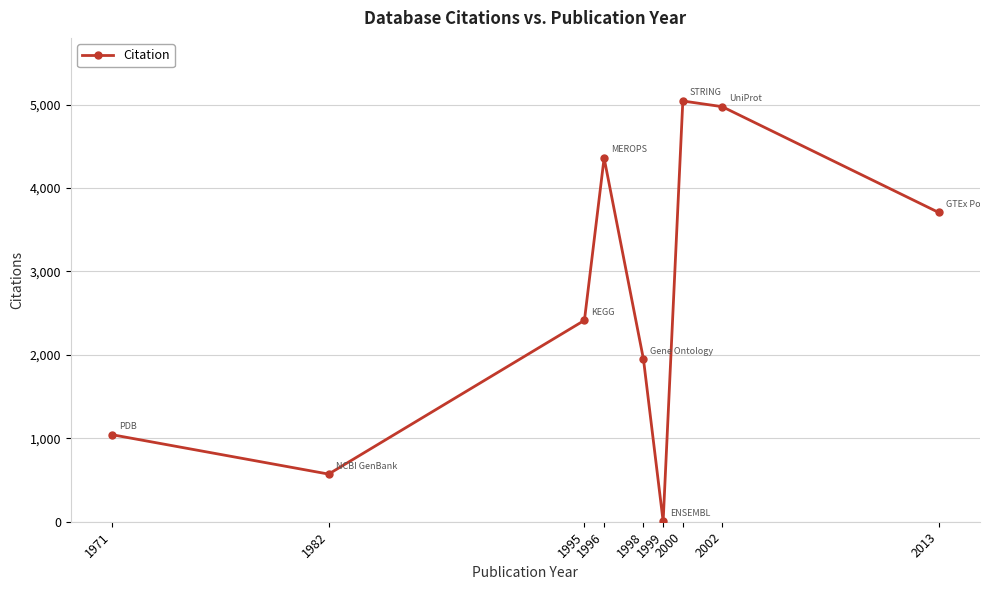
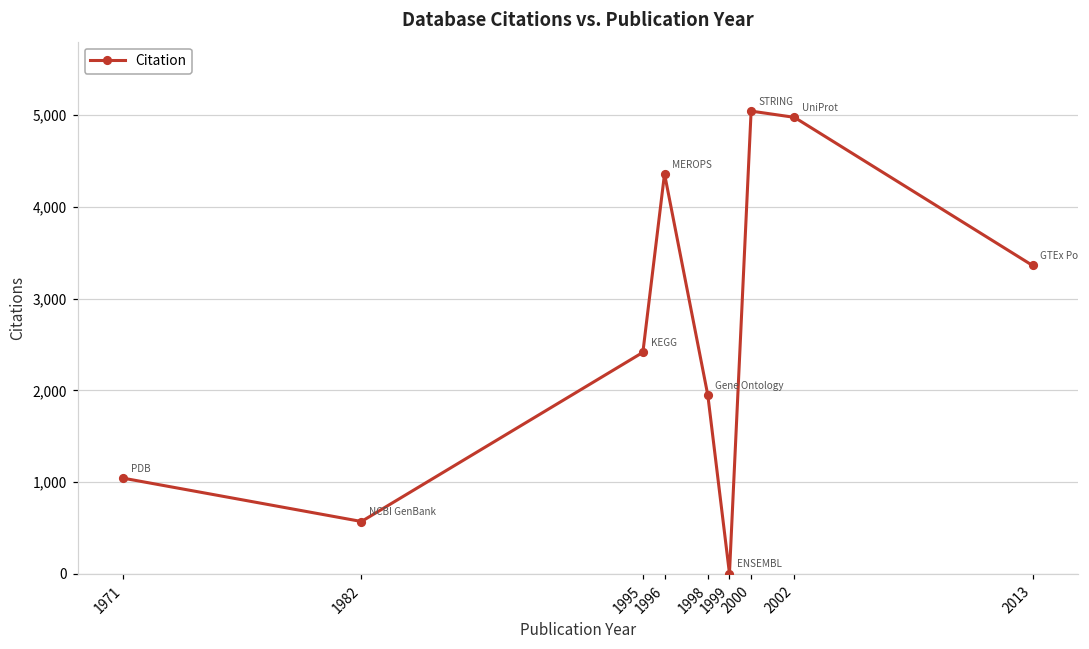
  {
    "1971": "1,000",
    "1982": "600",
    "1995": "2,400",
    "1996": "4,400",
    "1998": "1,900",
    "1999": "0",
    "2000": "5,000",
    "2002": "5,000",
-   "2013": "3,700"
+   "2013": "3,400"
  }
